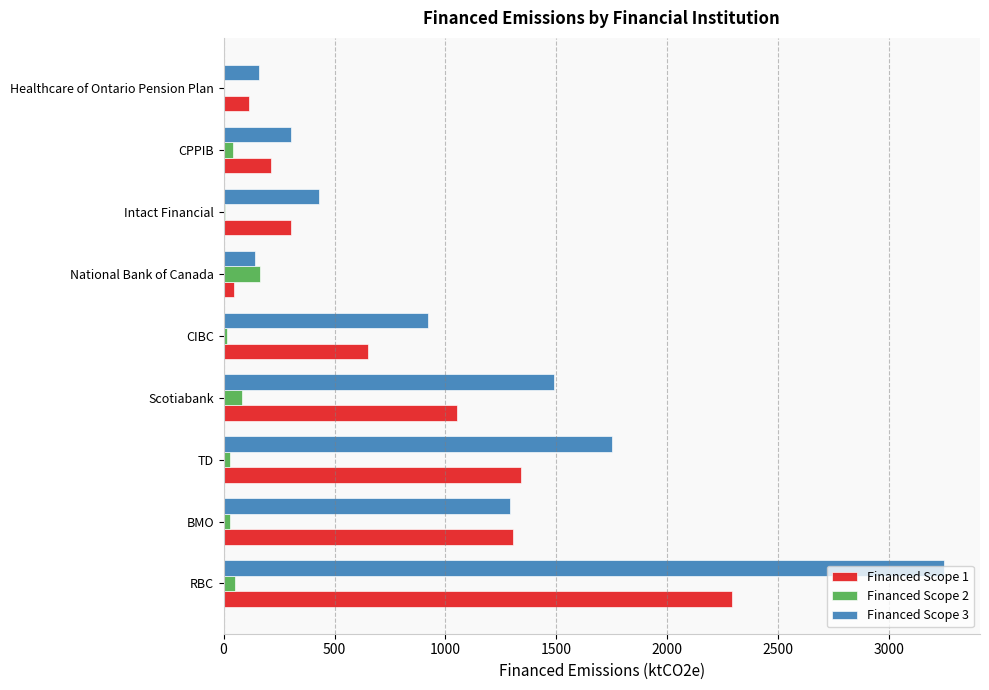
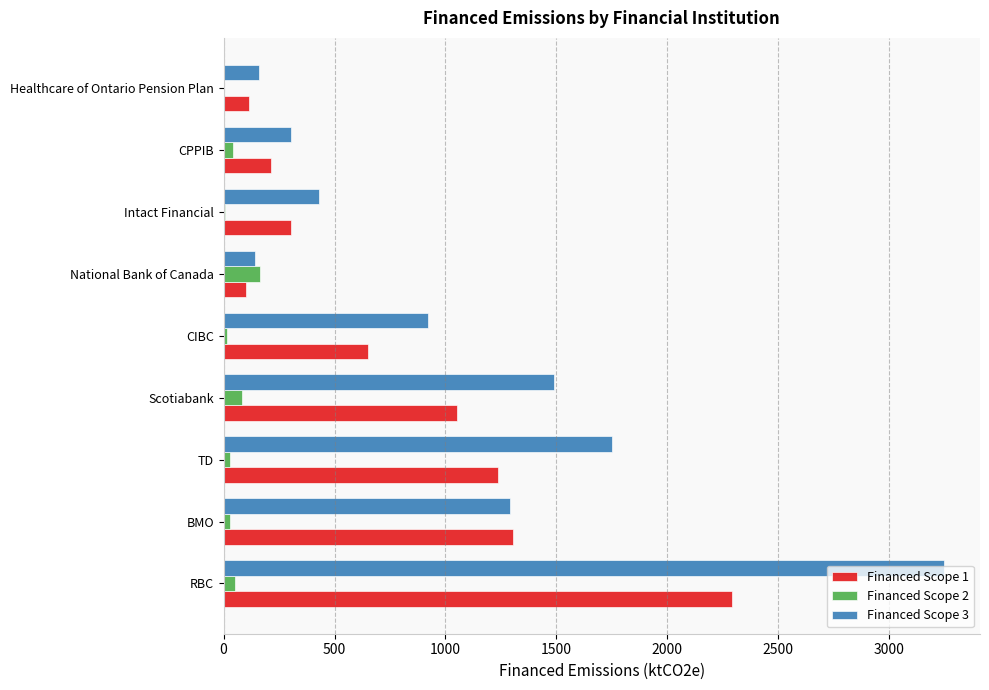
  {
    "Financed Scope 1": {
      "Healthcare of Ontario Pension Plan": 110,
      "CPPIB": 210,
      "Intact Financial": 300,
-     "National Bank of Canada": 50,
+     "National Bank of Canada": 100,
      "CIBC": 650,
      "Scotiabank": 1050,
-     "TD": 1340,
+     "TD": 1240,
      "BMO": 1300,
      "RBC": 2290
    },
    "Financed Scope 2": {
      "CPPIB": 40,
      "National Bank of Canada": 160,
      "CIBC": 10,
      "Scotiabank": 80,
      "TD": 30,
      "BMO": 30,
      "RBC": 50
    },
    "Financed Scope 3": {
      "Healthcare of Ontario Pension Plan": 160,
      "CPPIB": 300,
      "Intact Financial": 430,
      "National Bank of Canada": 140,
      "CIBC": 920,
      "Scotiabank": 1490,
      "TD": 1750,
      "BMO": 1290
    }
  }
